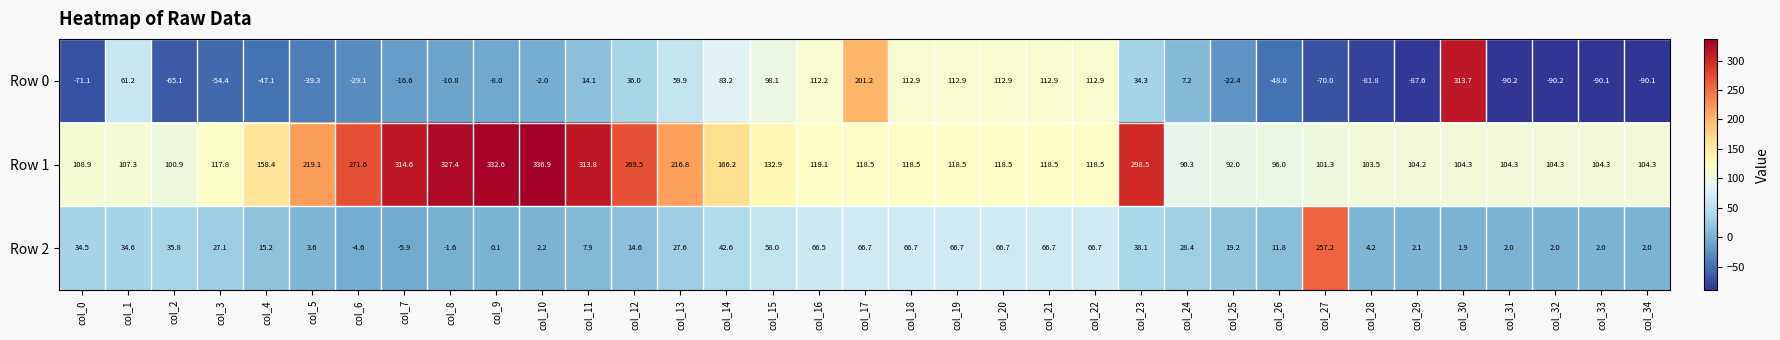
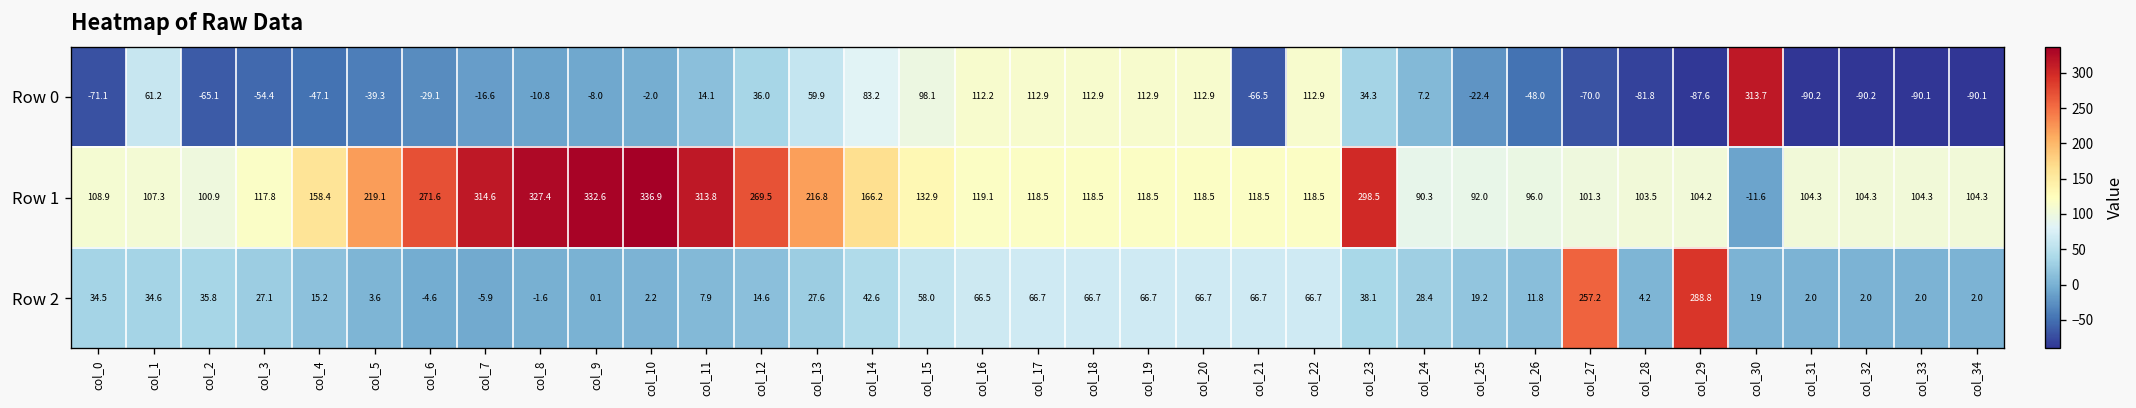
  {
    "Row 0": {
      "col_0": -71.1,
      "col_1": 61.2,
      "col_2": -65.1,
      "col_3": -54.4,
      "col_4": -47.1,
      "col_5": -39.3,
      "col_6": -29.1,
      "col_7": -16.6,
      "col_8": -10.8,
      "col_9": -8.0,
      "col_10": -2.0,
      "col_11": 14.1,
      "col_12": 36.0,
      "col_13": 59.9,
      "col_14": 83.2,
      "col_15": 98.1,
      "col_16": 112.2,
-     "col_17": 201.2,
+     "col_17": 112.9,
      "col_18": 112.9,
      "col_19": 112.9,
      "col_20": 112.9,
-     "col_21": 112.9,
+     "col_21": -66.5,
      "col_22": 112.9,
      "col_23": 34.3,
      "col_24": 7.2,
      "col_25": -22.4,
      "col_26": -48.0,
      "col_27": -70.0,
      "col_28": -81.8,
      "col_29": -87.6,
      "col_30": 313.7,
      "col_31": -90.2,
      "col_32": -90.2,
      "col_33": -90.1,
      "col_34": -90.1
    },
    "Row 1": {
      "col_0": 108.9,
      "col_1": 107.3,
      "col_2": 100.9,
      "col_3": 117.8,
      "col_4": 158.4,
      "col_5": 219.1,
      "col_6": 271.6,
      "col_7": 314.6,
      "col_8": 327.4,
      "col_9": 332.6,
      "col_10": 336.9,
      "col_11": 313.8,
      "col_12": 269.5,
      "col_13": 216.8,
      "col_14": 166.2,
      "col_15": 132.9,
      "col_16": 119.1,
      "col_17": 118.5,
      "col_18": 118.5,
      "col_19": 118.5,
      "col_20": 118.5,
      "col_21": 118.5,
      "col_22": 118.5,
      "col_23": 298.5,
      "col_24": 90.3,
      "col_25": 92.0,
      "col_26": 96.0,
      "col_27": 101.3,
      "col_28": 103.5,
      "col_29": 104.2,
-     "col_30": 104.3,
+     "col_30": -11.6,
      "col_31": 104.3,
      "col_32": 104.3,
      "col_33": 104.3,
      "col_34": 104.3
    },
    "Row 2": {
      "col_0": 34.5,
      "col_1": 34.6,
      "col_2": 35.8,
      "col_3": 27.1,
      "col_4": 15.2,
      "col_5": 3.6,
      "col_6": -4.6,
      "col_7": -5.9,
      "col_8": -1.6,
      "col_9": 0.1,
      "col_10": 2.2,
      "col_11": 7.9,
      "col_12": 14.6,
      "col_13": 27.6,
      "col_14": 42.6,
      "col_15": 58.0,
      "col_16": 66.5,
      "col_17": 66.7,
      "col_18": 66.7,
      "col_19": 66.7,
      "col_20": 66.7,
      "col_21": 66.7,
      "col_22": 66.7,
      "col_23": 38.1,
      "col_24": 28.4,
      "col_25": 19.2,
      "col_26": 11.8,
      "col_27": 257.2,
      "col_28": 4.2,
-     "col_29": 2.1,
+     "col_29": 288.8,
      "col_30": 1.9,
      "col_31": 2.0,
      "col_32": 2.0,
      "col_33": 2.0,
      "col_34": 2.0
    }
  }
